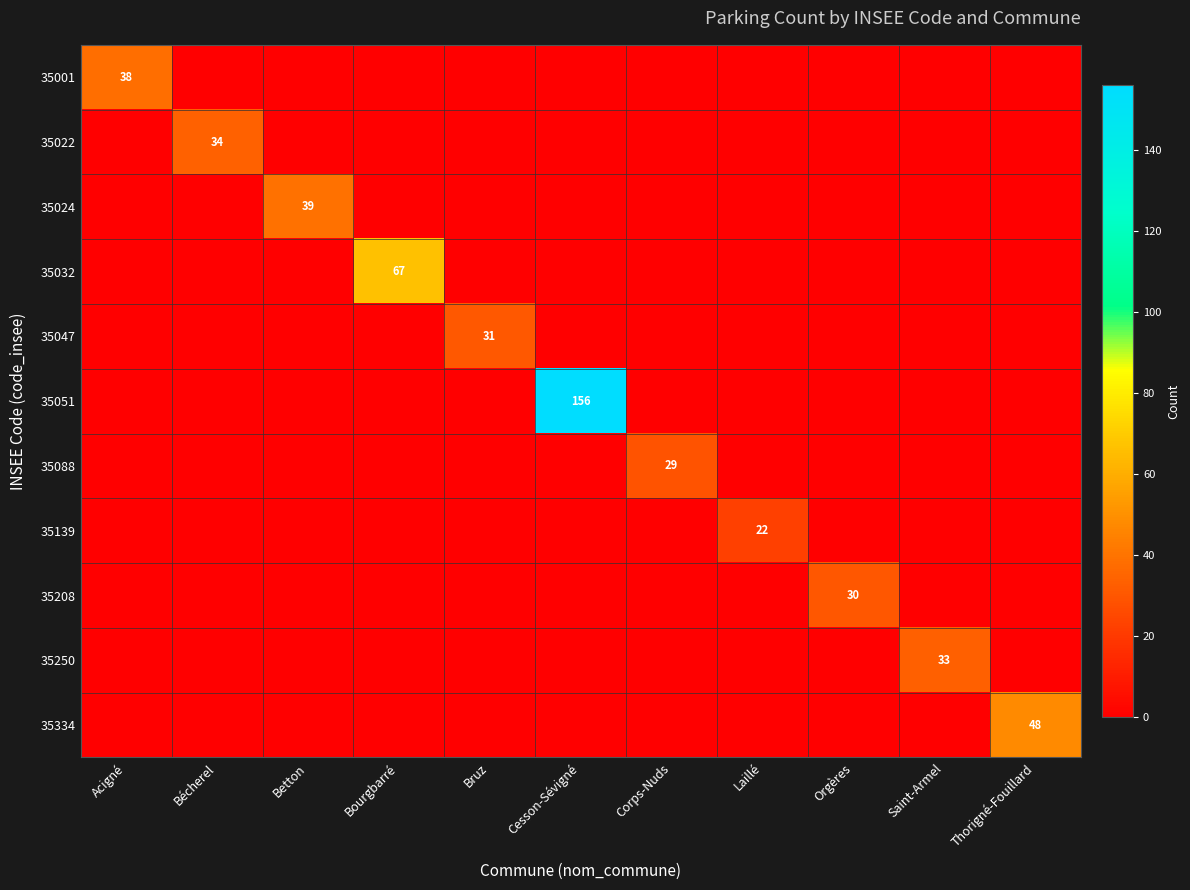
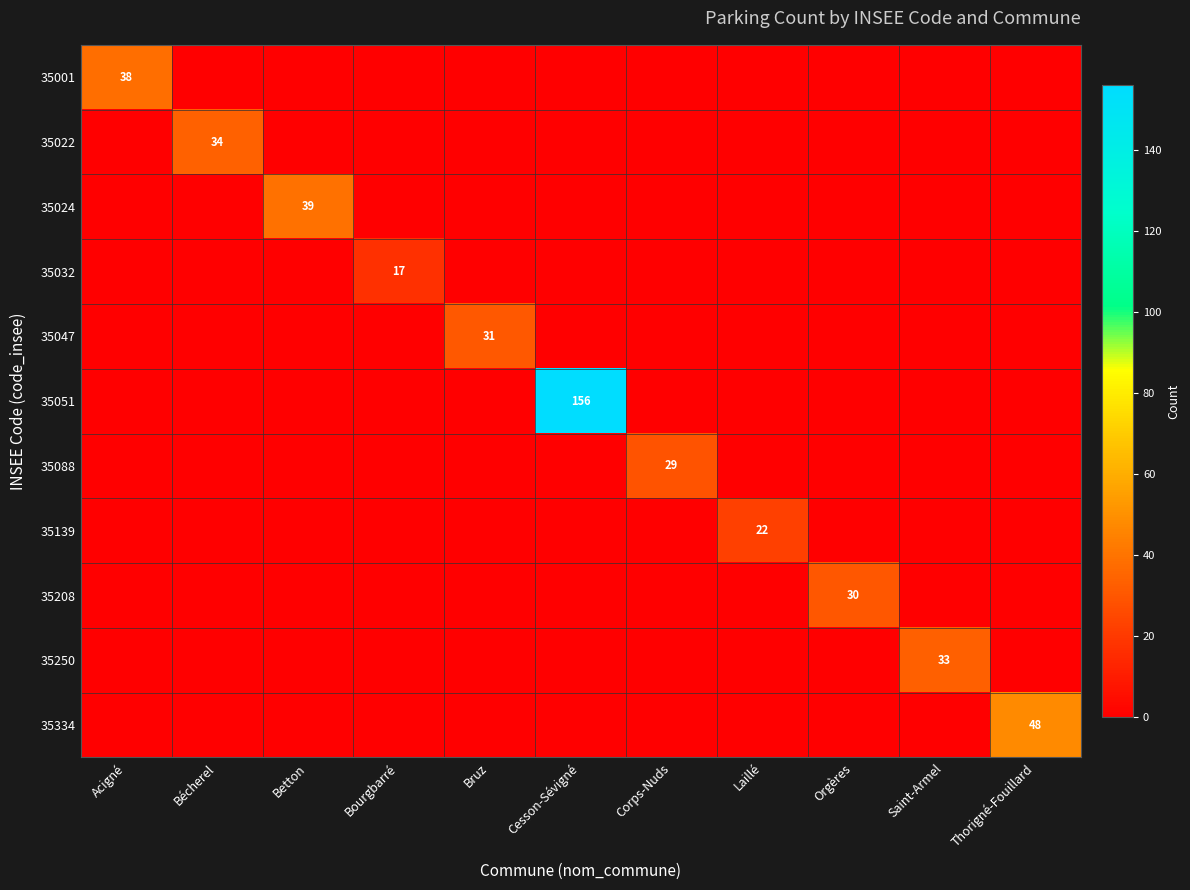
  {
    "35001": {
      "Acigné": 38
    },
    "35022": {
      "Bécherel": 34
    },
    "35024": {
      "Betton": 39
    },
    "35032": {
-     "Bourgbarré": 67
+     "Bourgbarré": 17
    },
    "35047": {
      "Bruz": 31
    },
    "35051": {
      "Cesson-Sévigné": 156
    },
    "35088": {
      "Corps-Nuds": 29
    },
    "35139": {
      "Laillé": 22
    },
    "35208": {
      "Orgères": 30
    },
    "35250": {
      "Saint-Armel": 33
    },
    "35334": {
      "Thorigné-Fouillard": 48
    }
  }
